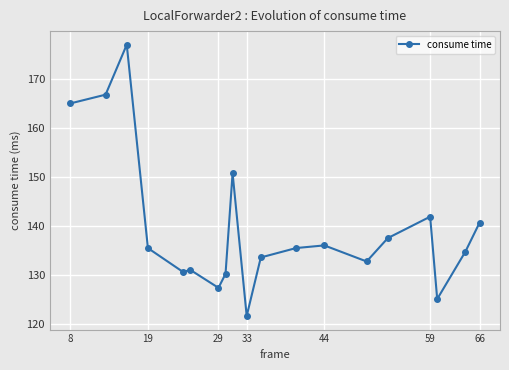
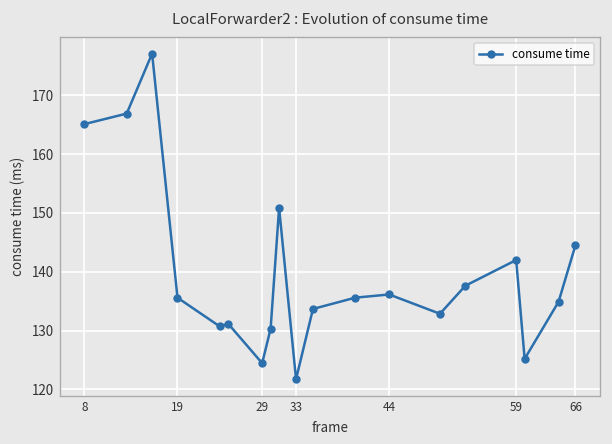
  {
    "8": 165,
    "19": 136,
-   "29": 127,
+   "29": 124,
    "33": 122,
    "44": 136,
    "59": 142,
-   "66": 141
+   "66": 145
  }
